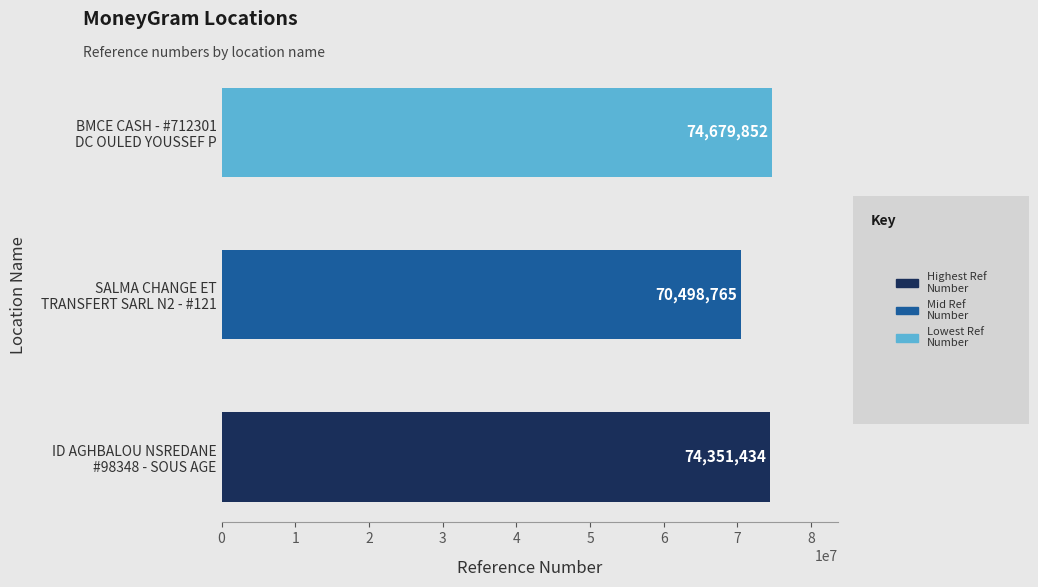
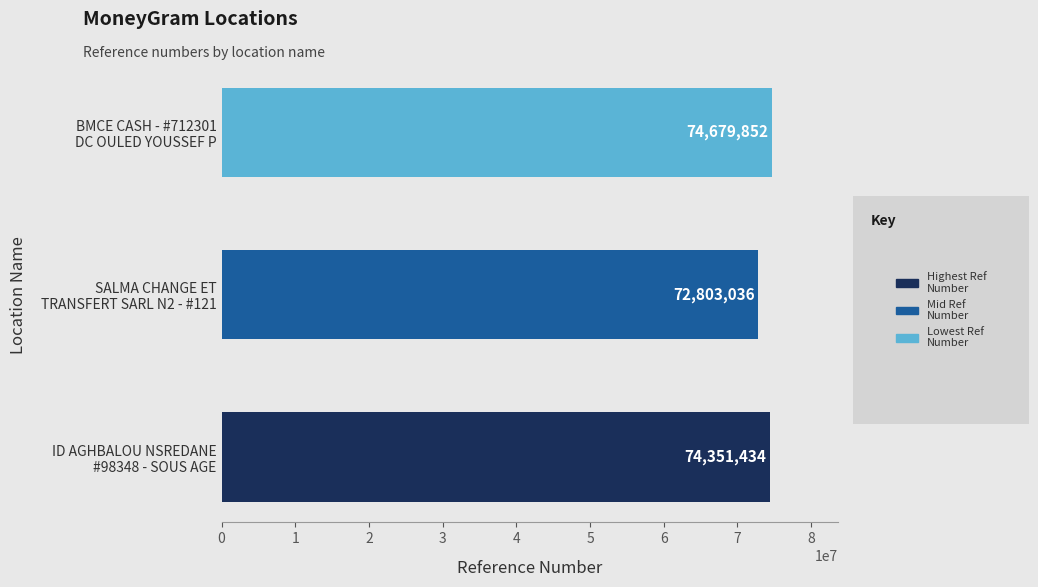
  {
    "BMCE CASH - #712301 DC OULED YOUSSEF P": "74,679,852",
-   "SALMA CHANGE ET TRANSFERT SARL N2 - #121": "70,498,765",
+   "SALMA CHANGE ET TRANSFERT SARL N2 - #121": "72,803,036",
    "ID AGHBALOU NSREDANE #98348 - SOUS AGE": "74,351,434"
  }
